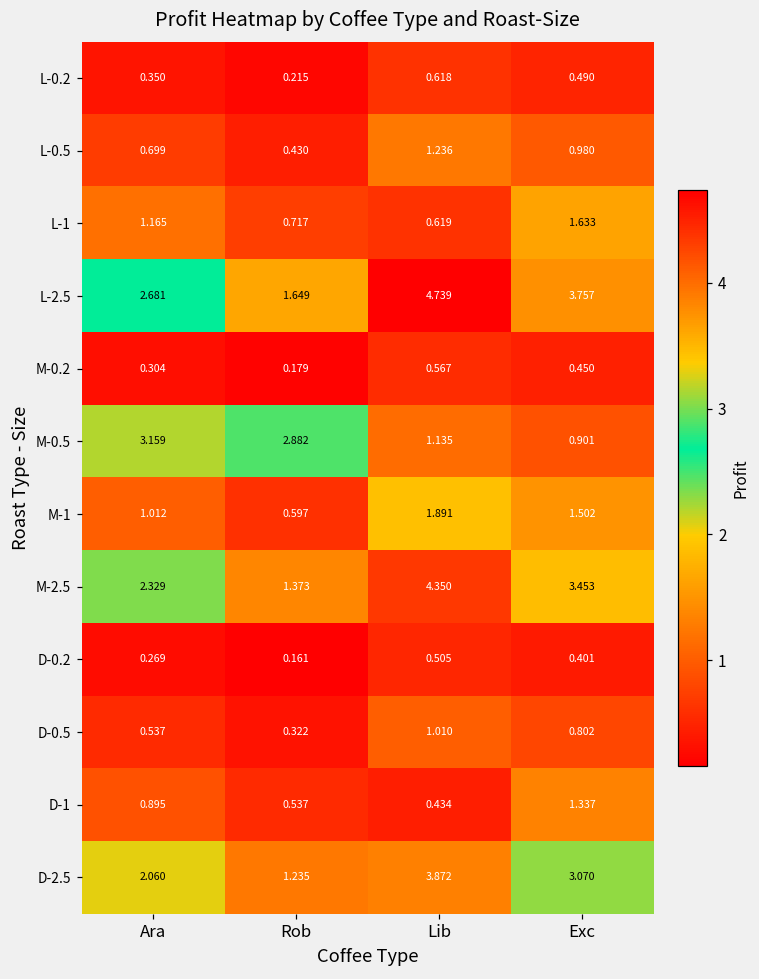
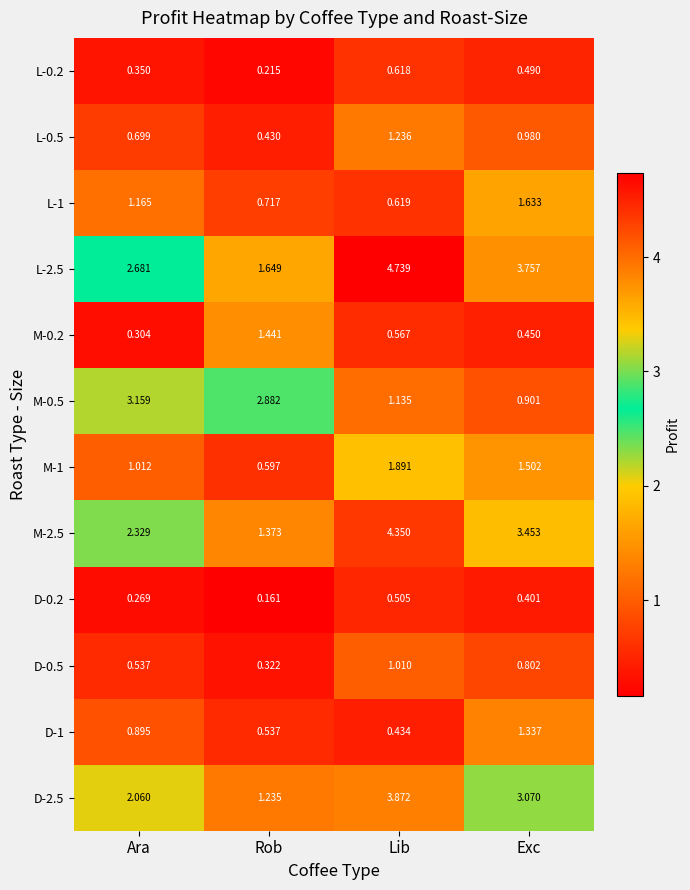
  {
    "L-0.2": {
      "Ara": 0.350,
      "Rob": 0.215,
      "Lib": 0.618,
      "Exc": 0.490
    },
    "L-0.5": {
      "Ara": 0.699,
      "Rob": 0.430,
      "Lib": 1.236,
      "Exc": 0.980
    },
    "L-1": {
      "Ara": 1.165,
      "Rob": 0.717,
      "Lib": 0.619,
      "Exc": 1.633
    },
    "L-2.5": {
      "Ara": 2.681,
      "Rob": 1.649,
      "Lib": 4.739,
      "Exc": 3.757
    },
    "M-0.2": {
      "Ara": 0.304,
-     "Rob": 0.179,
+     "Rob": 1.441,
      "Lib": 0.567,
      "Exc": 0.450
    },
    "M-0.5": {
      "Ara": 3.159,
      "Rob": 2.882,
      "Lib": 1.135,
      "Exc": 0.901
    },
    "M-1": {
      "Ara": 1.012,
      "Rob": 0.597,
      "Lib": 1.891,
      "Exc": 1.502
    },
    "M-2.5": {
      "Ara": 2.329,
      "Rob": 1.373,
      "Lib": 4.350,
      "Exc": 3.453
    },
    "D-0.2": {
      "Ara": 0.269,
      "Rob": 0.161,
      "Lib": 0.505,
      "Exc": 0.401
    },
    "D-0.5": {
      "Ara": 0.537,
      "Rob": 0.322,
      "Lib": 1.010,
      "Exc": 0.802
    },
    "D-1": {
      "Ara": 0.895,
      "Rob": 0.537,
      "Lib": 0.434,
      "Exc": 1.337
    },
    "D-2.5": {
      "Ara": 2.060,
      "Rob": 1.235,
      "Lib": 3.872,
      "Exc": 3.070
    }
  }
